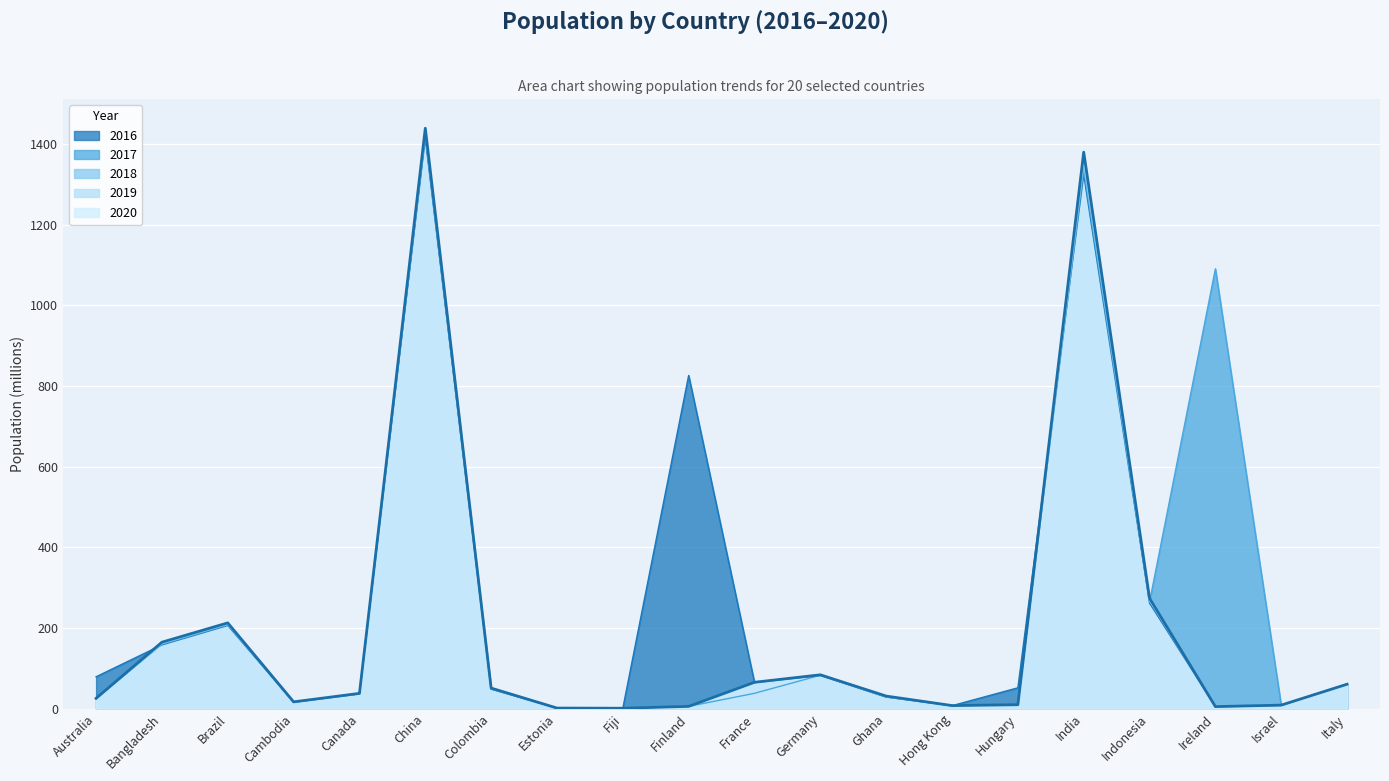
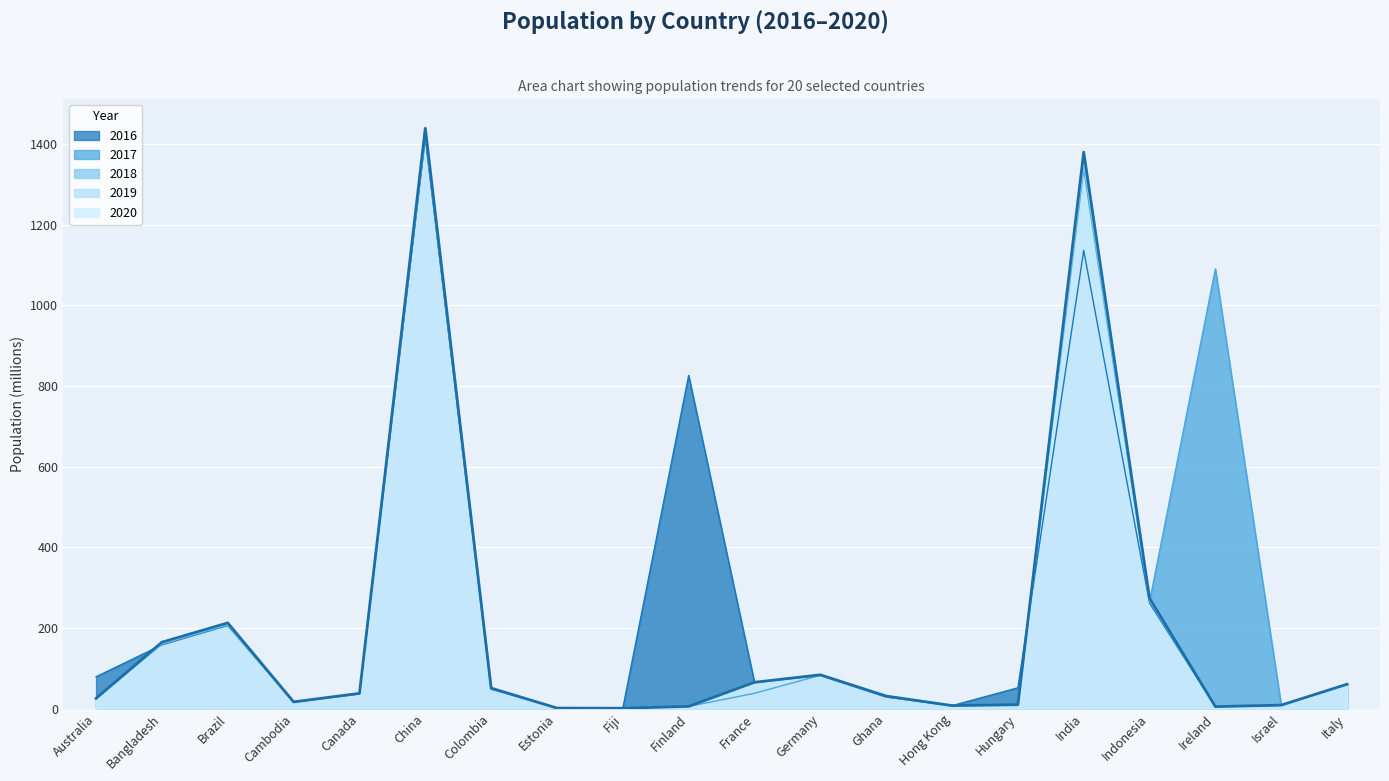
  {
    "2016": {
      "Australia": 80,
      "China": 1410,
      "Finland": 830,
      "Hungary": 50,
-     "India": 1320
+     "India": 1140
    },
    "2017": {
      "China": 1420,
      "France": 40,
      "India": 1340,
      "Ireland": 1090
    }
  }
